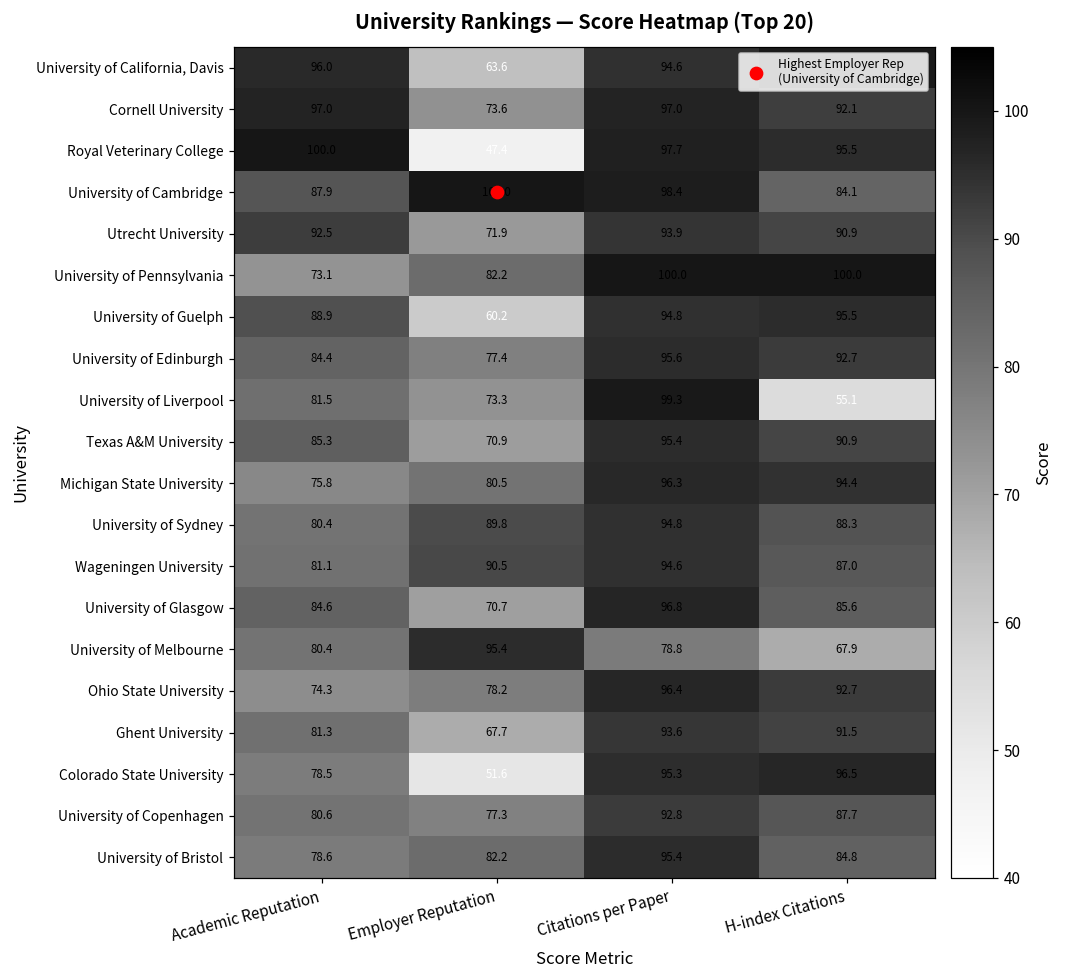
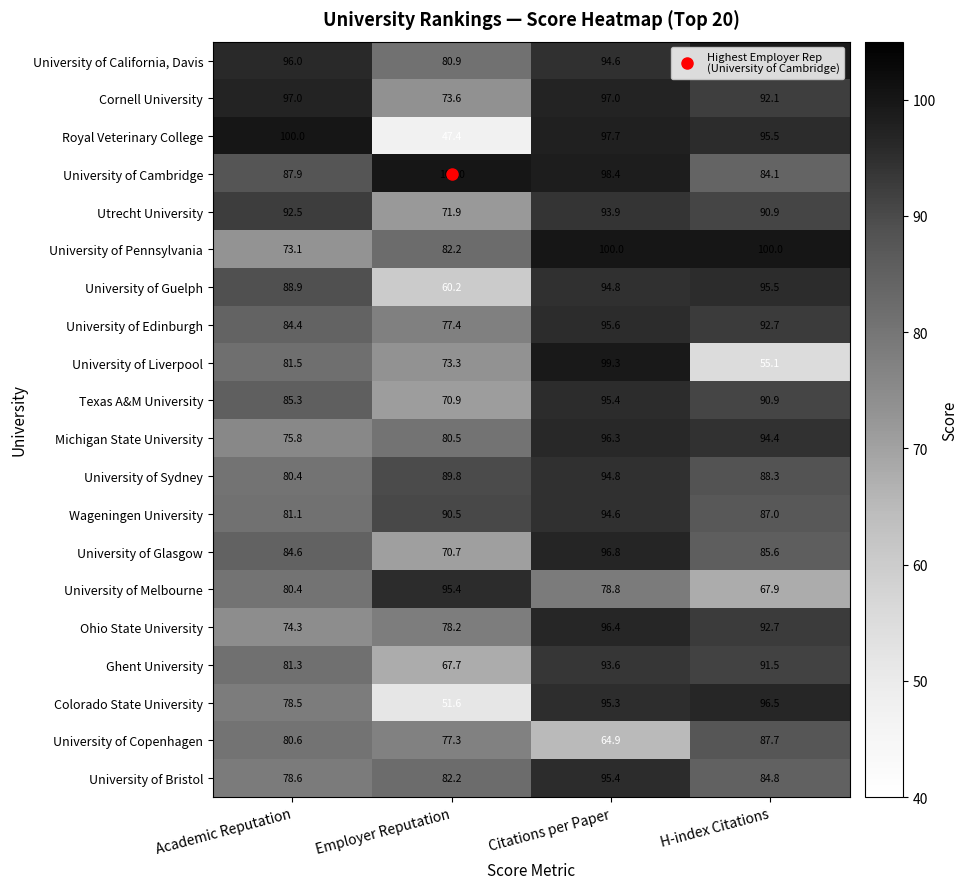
  {
    "University of California, Davis": {
-     "Employer Reputation": 63.6,
+     "Employer Reputation": 80.9,
      "Citations per Paper": 94.6
    },
    "Cornell University": {
      "Employer Reputation": 73.6,
      "H-index Citations": 92.1
    },
    "University of Cambridge": {
      "Academic Reputation": 87.9,
      "H-index Citations": 84.1
    },
    "Utrecht University": {
      "Academic Reputation": 92.5,
      "Employer Reputation": 71.9,
      "Citations per Paper": 93.9,
      "H-index Citations": 90.9
    },
    "University of Pennsylvania": {
      "Academic Reputation": 73.1,
      "Employer Reputation": 82.2
    },
    "University of Guelph": {
      "Academic Reputation": 88.9,
      "Employer Reputation": 60.2,
      "Citations per Paper": 94.8
    },
    "University of Edinburgh": {
      "Academic Reputation": 84.4,
      "Employer Reputation": 77.4,
      "H-index Citations": 92.7
    },
    "University of Liverpool": {
      "Academic Reputation": 81.5,
      "Employer Reputation": 73.3
    },
    "Texas A&M University": {
      "Academic Reputation": 85.3,
      "Employer Reputation": 70.9,
      "H-index Citations": 90.9
    },
    "Michigan State University": {
      "Academic Reputation": 75.8,
      "Employer Reputation": 80.5,
      "H-index Citations": 94.4
    },
    "University of Sydney": {
      "Academic Reputation": 80.4,
      "Employer Reputation": 89.8,
      "Citations per Paper": 94.8,
      "H-index Citations": 88.3
    },
    "Wageningen University": {
      "Academic Reputation": 81.1,
      "Employer Reputation": 90.5,
      "Citations per Paper": 94.6,
      "H-index Citations": 87.0
    },
    "University of Glasgow": {
      "Academic Reputation": 84.6,
      "Employer Reputation": 70.7,
      "H-index Citations": 85.6
    },
    "University of Melbourne": {
      "Academic Reputation": 80.4,
      "Citations per Paper": 78.8,
      "H-index Citations": 67.9
    },
    "Ohio State University": {
      "Academic Reputation": 74.3,
      "Employer Reputation": 78.2,
      "H-index Citations": 92.7
    },
    "Ghent University": {
      "Academic Reputation": 81.3,
      "Employer Reputation": 67.7,
      "Citations per Paper": 93.6,
      "H-index Citations": 91.5
    },
    "Colorado State University": {
      "Academic Reputation": 78.5
    },
    "University of Copenhagen": {
      "Academic Reputation": 80.6,
      "Employer Reputation": 77.3,
-     "Citations per Paper": 92.8,
+     "Citations per Paper": 64.9,
      "H-index Citations": 87.7
    },
    "University of Bristol": {
      "Academic Reputation": 78.6,
      "Employer Reputation": 82.2,
      "H-index Citations": 84.8
    }
  }
